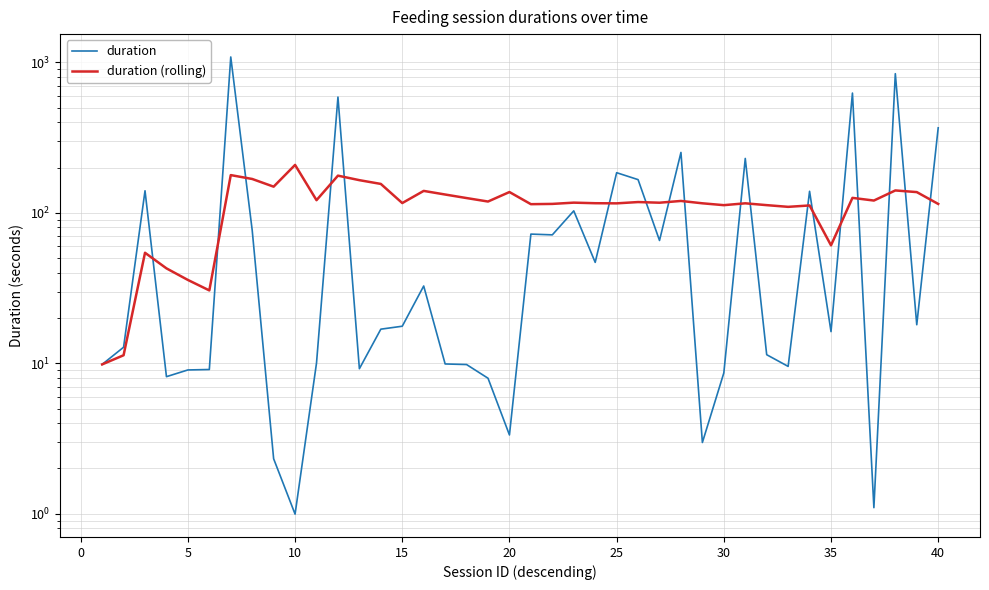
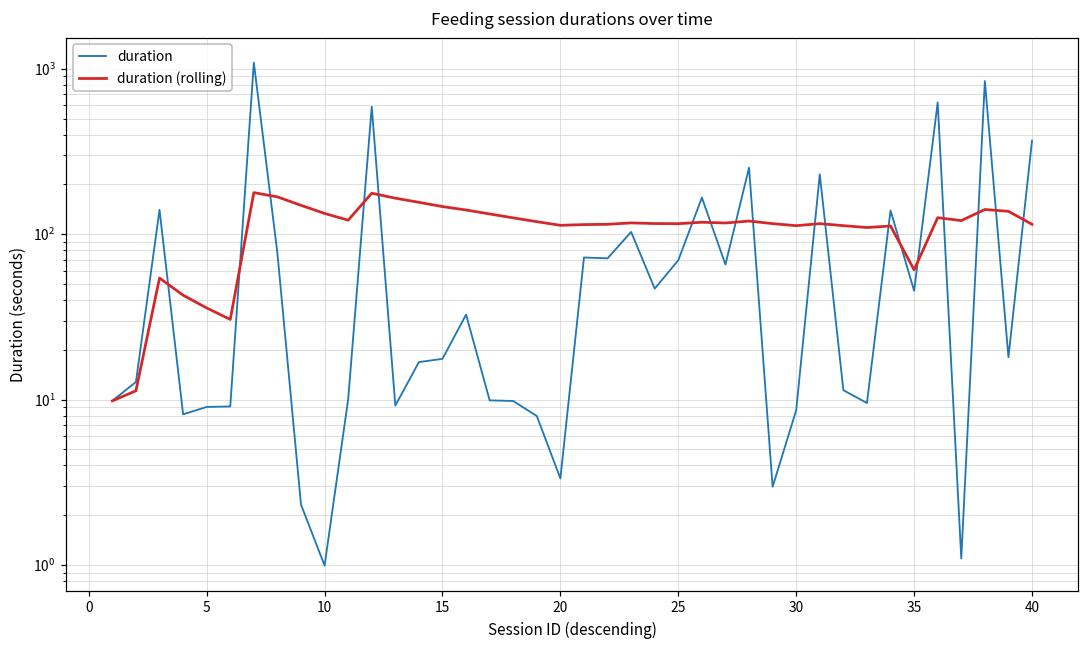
  {
    "duration": {
      "5": 9,
      "10": 1,
      "15": 18,
      "20": 3.3,
-     "25": 190,
+     "25": 70,
      "30": 9,
-     "35": 16,
+     "35": 45,
      "40": 370
    },
    "duration (rolling)": {
      "5": 36,
-     "10": 210,
-     "15": 120,
-     "20": 140,
+     "10": 130,
+     "15": 150,
+     "20": 110,
      "25": 120,
      "30": 110,
      "35": 61,
      "40": 110
    }
  }
